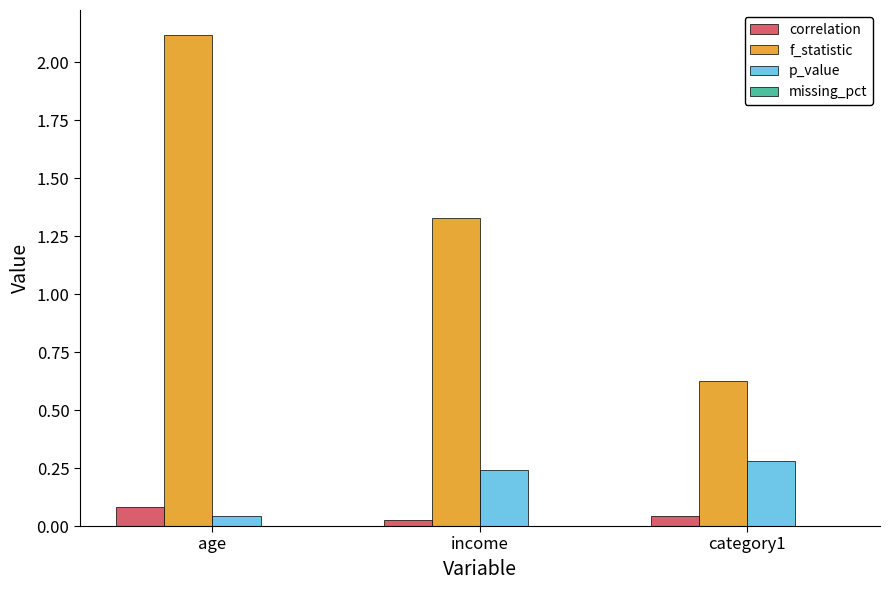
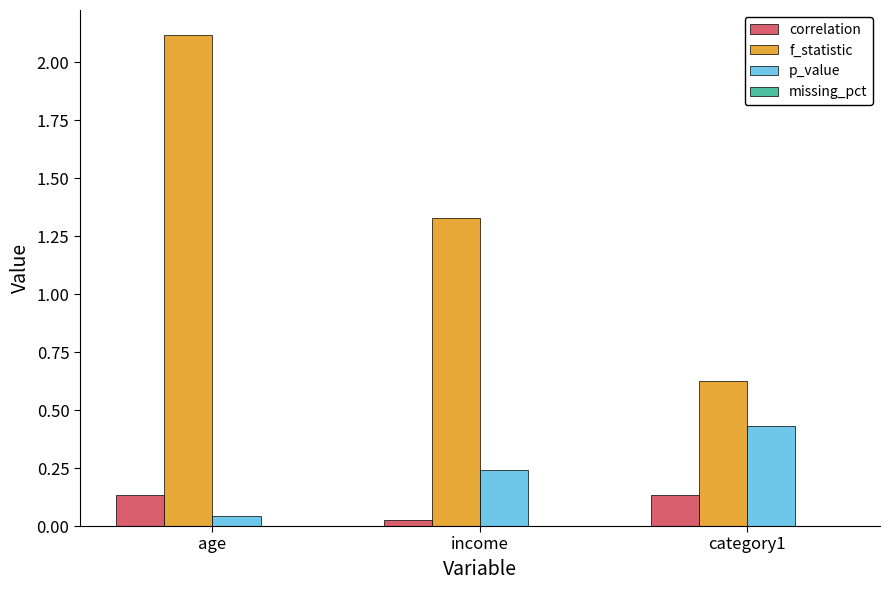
  {
    "correlation": {
-     "age": 0.08,
+     "age": 0.13,
      "income": 0.03,
-     "category1": 0.04
+     "category1": 0.13
    },
    "f_statistic": {
      "age": 2.12,
      "income": 1.33,
      "category1": 0.62
    },
    "p_value": {
      "age": 0.04,
      "income": 0.24,
-     "category1": 0.28
+     "category1": 0.43
    },
    "missing_pct": {
      "age": 0.00,
      "income": 0.00,
      "category1": 0.00
    }
  }
